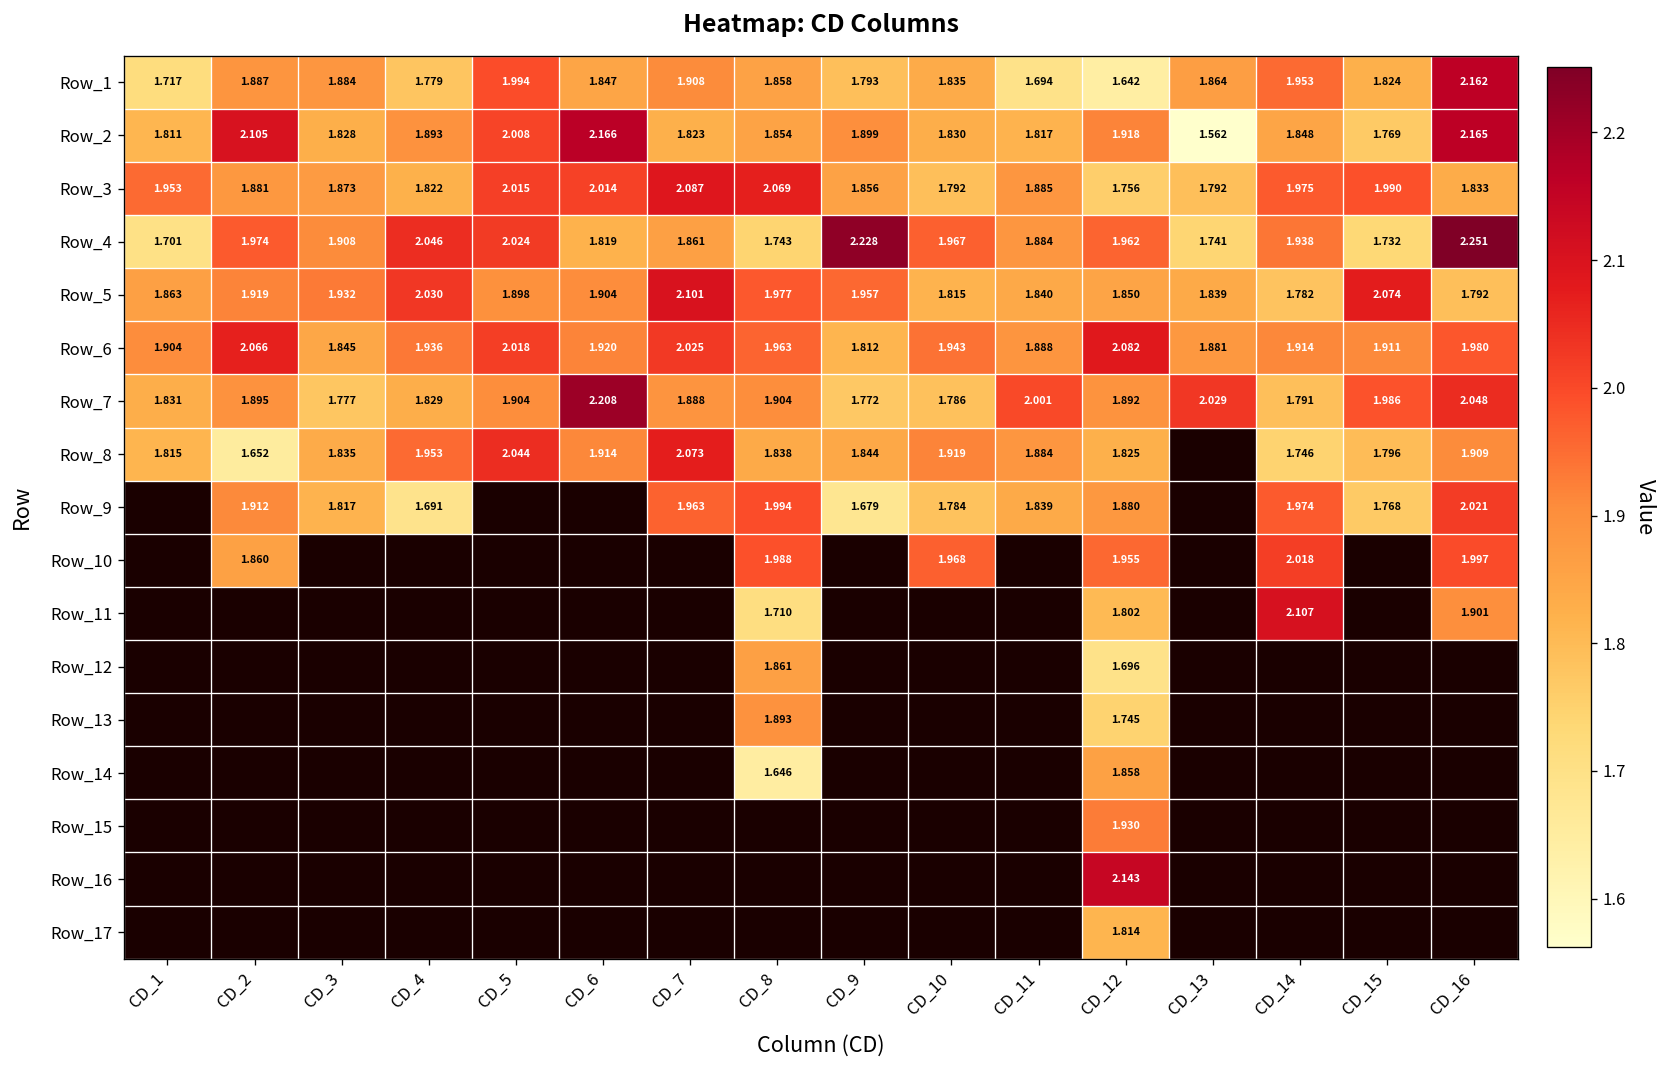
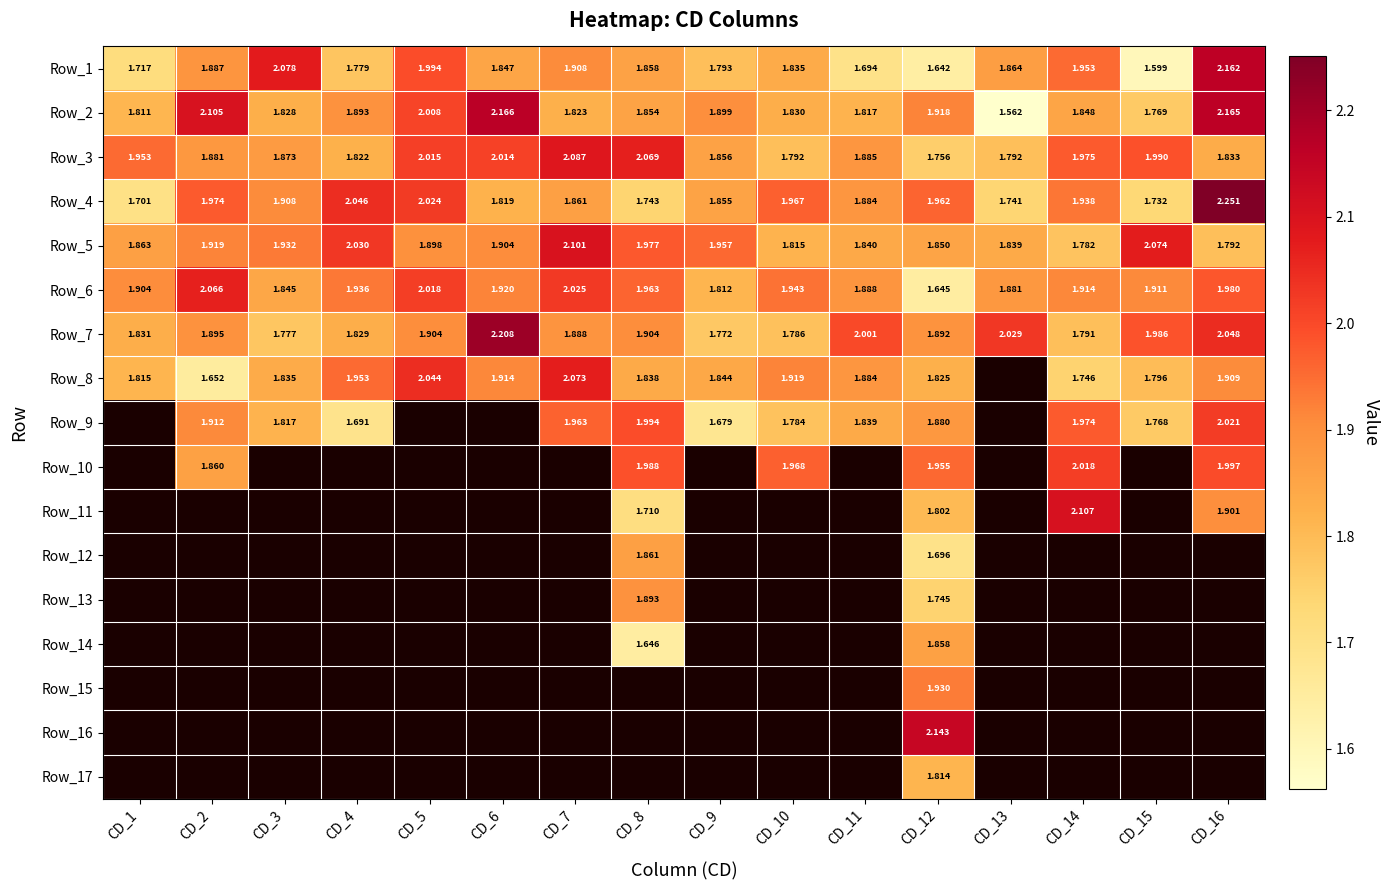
  {
    "Row_1": {
      "CD_1": 1.717,
      "CD_2": 1.887,
-     "CD_3": 1.884,
+     "CD_3": 2.078,
      "CD_4": 1.779,
      "CD_5": 1.994,
      "CD_6": 1.847,
      "CD_7": 1.908,
      "CD_8": 1.858,
      "CD_9": 1.793,
      "CD_10": 1.835,
      "CD_11": 1.694,
      "CD_12": 1.642,
      "CD_13": 1.864,
      "CD_14": 1.953,
-     "CD_15": 1.824,
+     "CD_15": 1.599,
      "CD_16": 2.162
    },
    "Row_2": {
      "CD_1": 1.811,
      "CD_2": 2.105,
      "CD_3": 1.828,
      "CD_4": 1.893,
      "CD_5": 2.008,
      "CD_6": 2.166,
      "CD_7": 1.823,
      "CD_8": 1.854,
      "CD_9": 1.899,
      "CD_10": 1.830,
      "CD_11": 1.817,
      "CD_12": 1.918,
      "CD_13": 1.562,
      "CD_14": 1.848,
      "CD_15": 1.769,
      "CD_16": 2.165
    },
    "Row_3": {
      "CD_1": 1.953,
      "CD_2": 1.881,
      "CD_3": 1.873,
      "CD_4": 1.822,
      "CD_5": 2.015,
      "CD_6": 2.014,
      "CD_7": 2.087,
      "CD_8": 2.069,
      "CD_9": 1.856,
      "CD_10": 1.792,
      "CD_11": 1.885,
      "CD_12": 1.756,
      "CD_13": 1.792,
      "CD_14": 1.975,
      "CD_15": 1.990,
      "CD_16": 1.833
    },
    "Row_4": {
      "CD_1": 1.701,
      "CD_2": 1.974,
      "CD_3": 1.908,
      "CD_4": 2.046,
      "CD_5": 2.024,
      "CD_6": 1.819,
      "CD_7": 1.861,
      "CD_8": 1.743,
-     "CD_9": 2.228,
+     "CD_9": 1.855,
      "CD_10": 1.967,
      "CD_11": 1.884,
      "CD_12": 1.962,
      "CD_13": 1.741,
      "CD_14": 1.938,
      "CD_15": 1.732,
      "CD_16": 2.251
    },
    "Row_5": {
      "CD_1": 1.863,
      "CD_2": 1.919,
      "CD_3": 1.932,
      "CD_4": 2.030,
      "CD_5": 1.898,
      "CD_6": 1.904,
      "CD_7": 2.101,
      "CD_8": 1.977,
      "CD_9": 1.957,
      "CD_10": 1.815,
      "CD_11": 1.840,
      "CD_12": 1.850,
      "CD_13": 1.839,
      "CD_14": 1.782,
      "CD_15": 2.074,
      "CD_16": 1.792
    },
    "Row_6": {
      "CD_1": 1.904,
      "CD_2": 2.066,
      "CD_3": 1.845,
      "CD_4": 1.936,
      "CD_5": 2.018,
      "CD_6": 1.920,
      "CD_7": 2.025,
      "CD_8": 1.963,
      "CD_9": 1.812,
      "CD_10": 1.943,
      "CD_11": 1.888,
-     "CD_12": 2.082,
+     "CD_12": 1.645,
      "CD_13": 1.881,
      "CD_14": 1.914,
      "CD_15": 1.911,
      "CD_16": 1.980
    },
    "Row_7": {
      "CD_1": 1.831,
      "CD_2": 1.895,
      "CD_3": 1.777,
      "CD_4": 1.829,
      "CD_5": 1.904,
      "CD_6": 2.208,
      "CD_7": 1.888,
      "CD_8": 1.904,
      "CD_9": 1.772,
      "CD_10": 1.786,
      "CD_11": 2.001,
      "CD_12": 1.892,
      "CD_13": 2.029,
      "CD_14": 1.791,
      "CD_15": 1.986,
      "CD_16": 2.048
    },
    "Row_8": {
      "CD_1": 1.815,
      "CD_2": 1.652,
      "CD_3": 1.835,
      "CD_4": 1.953,
      "CD_5": 2.044,
      "CD_6": 1.914,
      "CD_7": 2.073,
      "CD_8": 1.838,
      "CD_9": 1.844,
      "CD_10": 1.919,
      "CD_11": 1.884,
      "CD_12": 1.825,
      "CD_14": 1.746,
      "CD_15": 1.796,
      "CD_16": 1.909
    },
    "Row_9": {
      "CD_2": 1.912,
      "CD_3": 1.817,
      "CD_4": 1.691,
      "CD_7": 1.963,
      "CD_8": 1.994,
      "CD_9": 1.679,
      "CD_10": 1.784,
      "CD_11": 1.839,
      "CD_12": 1.880,
      "CD_14": 1.974,
      "CD_15": 1.768,
      "CD_16": 2.021
    },
    "Row_10": {
      "CD_2": 1.860,
      "CD_8": 1.988,
      "CD_10": 1.968,
      "CD_12": 1.955,
      "CD_14": 2.018,
      "CD_16": 1.997
    },
    "Row_11": {
      "CD_8": 1.710,
      "CD_12": 1.802,
      "CD_14": 2.107,
      "CD_16": 1.901
    },
    "Row_12": {
      "CD_8": 1.861,
      "CD_12": 1.696
    },
    "Row_13": {
      "CD_8": 1.893,
      "CD_12": 1.745
    },
    "Row_14": {
      "CD_8": 1.646,
      "CD_12": 1.858
    },
    "Row_15": {
      "CD_12": 1.930
    },
    "Row_16": {
      "CD_12": 2.143
    },
    "Row_17": {
      "CD_12": 1.814
    }
  }
